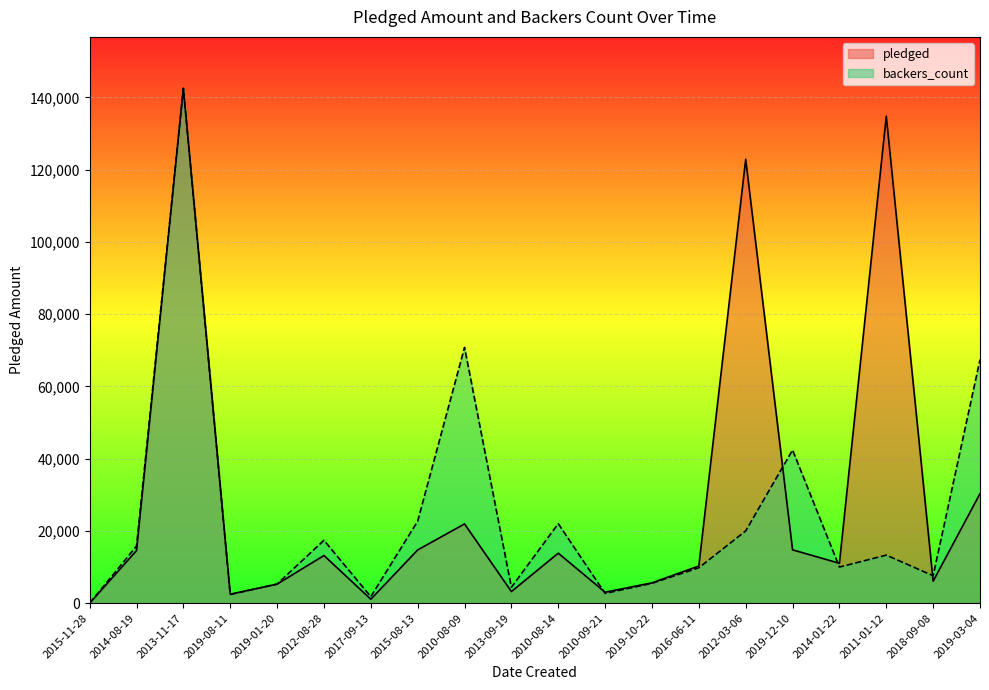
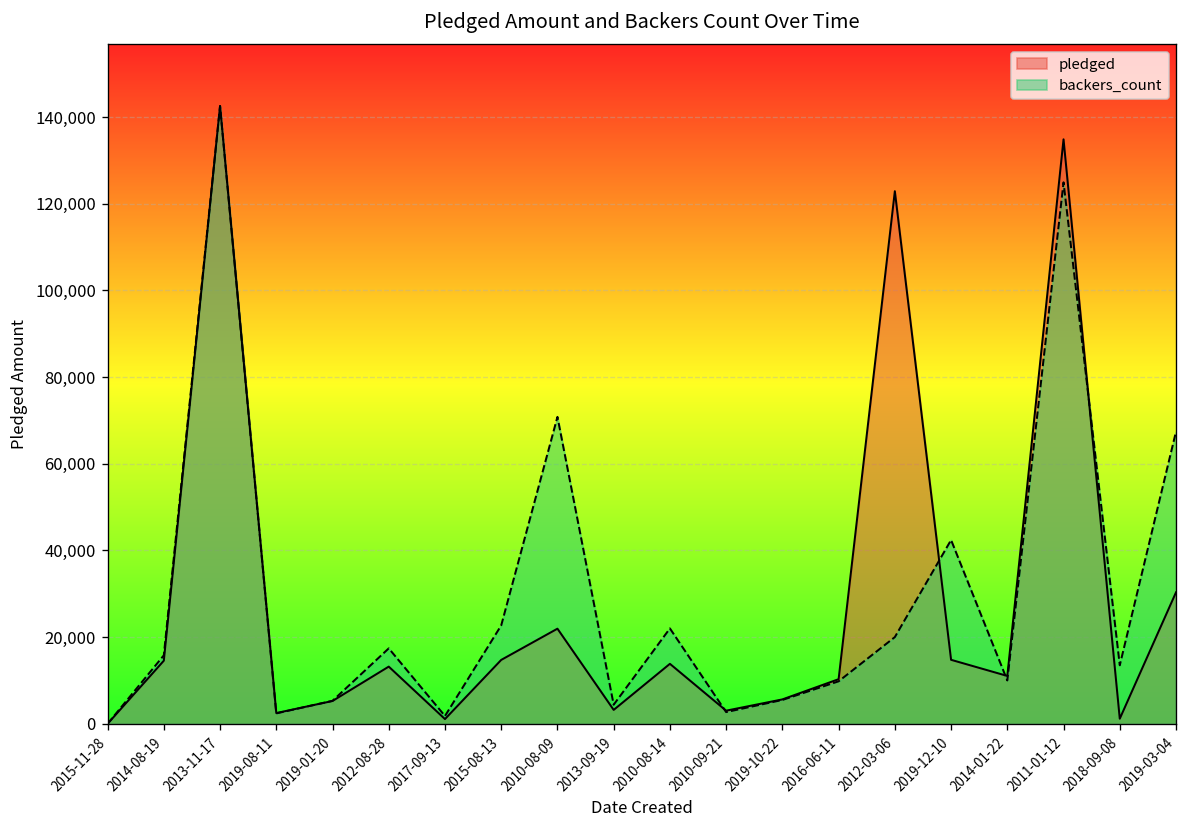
  {
    "pledged": {
      "2014-08-19": "15,000",
      "2012-08-28": "13,000",
      "2015-08-13": "15,000",
      "2010-08-09": "22,000",
      "2013-09-19": "3,000",
      "2010-08-14": "14,000",
      "2012-03-06": "123,000",
      "2019-12-10": "15,000",
      "2014-01-22": "11,000",
      "2011-01-12": "135,000",
-     "2018-09-08": "6,000",
+     "2018-09-08": "1,000",
      "2019-03-04": "30,000"
    },
    "backers_count": {
      "2014-08-19": "16,000",
      "2012-08-28": "17,000",
      "2015-08-13": "23,000",
      "2010-08-09": "71,000",
      "2013-09-19": "4,000",
      "2010-08-14": "22,000",
      "2012-03-06": "20,000",
      "2019-12-10": "42,000",
      "2014-01-22": "10,000",
-     "2011-01-12": "13,000",
-     "2018-09-08": "8,000",
+     "2011-01-12": "125,000",
+     "2018-09-08": "14,000",
      "2019-03-04": "67,000"
    }
  }
